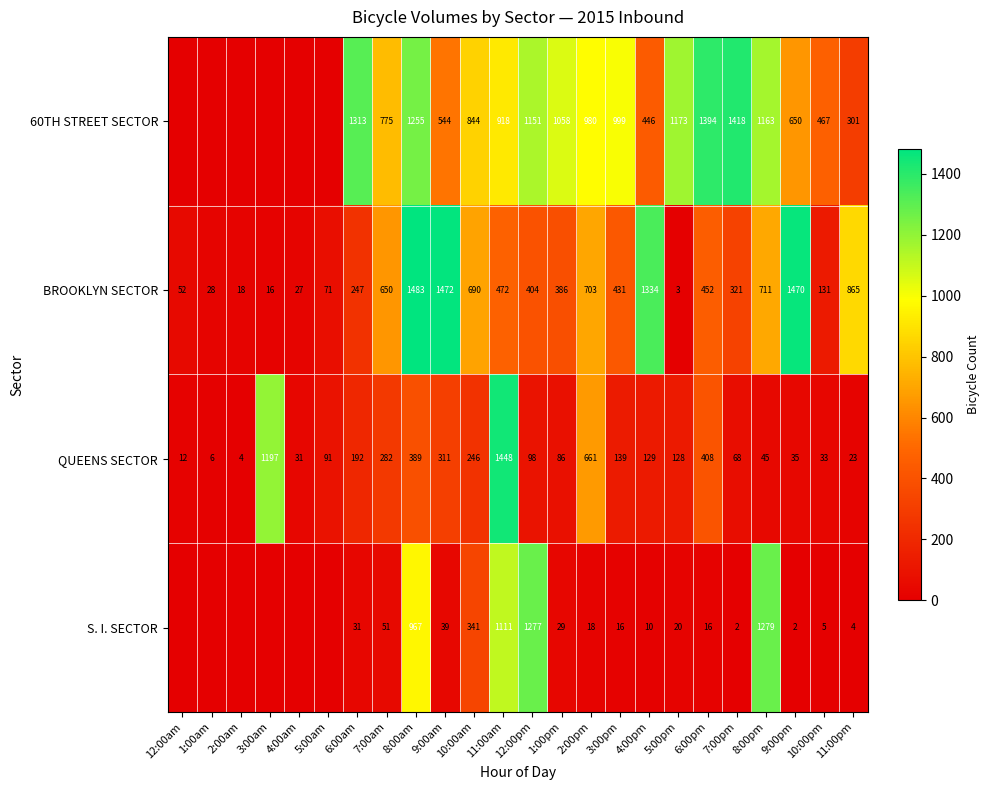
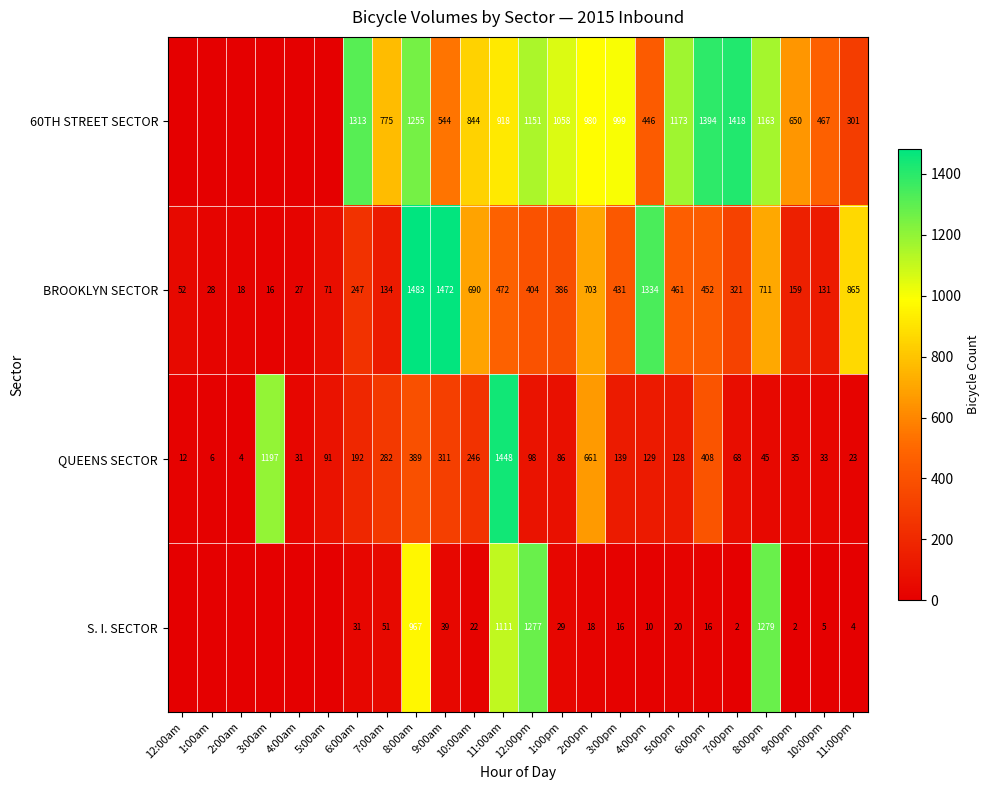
  {
    "60TH STREET SECTOR": {
      "6:00am": 1313,
      "7:00am": 775,
      "8:00am": 1255,
      "9:00am": 544,
      "10:00am": 844,
      "11:00am": 918,
      "12:00pm": 1151,
      "1:00pm": 1058,
      "2:00pm": 980,
      "3:00pm": 999,
      "4:00pm": 446,
      "5:00pm": 1173,
      "6:00pm": 1394,
      "7:00pm": 1418,
      "8:00pm": 1163,
      "9:00pm": 650,
      "10:00pm": 467,
      "11:00pm": 301
    },
    "BROOKLYN SECTOR": {
      "12:00am": 52,
      "1:00am": 28,
      "2:00am": 18,
      "3:00am": 16,
      "4:00am": 27,
      "5:00am": 71,
      "6:00am": 247,
-     "7:00am": 650,
+     "7:00am": 134,
      "8:00am": 1483,
      "9:00am": 1472,
      "10:00am": 690,
      "11:00am": 472,
      "12:00pm": 404,
      "1:00pm": 386,
      "2:00pm": 703,
      "3:00pm": 431,
      "4:00pm": 1334,
-     "5:00pm": 3,
+     "5:00pm": 461,
      "6:00pm": 452,
      "7:00pm": 321,
      "8:00pm": 711,
-     "9:00pm": 1470,
+     "9:00pm": 159,
      "10:00pm": 131,
      "11:00pm": 865
    },
    "QUEENS SECTOR": {
      "12:00am": 12,
      "1:00am": 6,
      "2:00am": 4,
      "3:00am": 1197,
      "4:00am": 31,
      "5:00am": 91,
      "6:00am": 192,
      "7:00am": 282,
      "8:00am": 389,
      "9:00am": 311,
      "10:00am": 246,
      "11:00am": 1448,
      "12:00pm": 98,
      "1:00pm": 86,
      "2:00pm": 661,
      "3:00pm": 139,
      "4:00pm": 129,
      "5:00pm": 128,
      "6:00pm": 408,
      "7:00pm": 68,
      "8:00pm": 45,
      "9:00pm": 35,
      "10:00pm": 33,
      "11:00pm": 23
    },
    "S. I. SECTOR": {
      "6:00am": 31,
      "7:00am": 51,
      "8:00am": 967,
      "9:00am": 39,
-     "10:00am": 341,
+     "10:00am": 22,
      "11:00am": 1111,
      "12:00pm": 1277,
      "1:00pm": 29,
      "2:00pm": 18,
      "3:00pm": 16,
      "4:00pm": 10,
      "5:00pm": 20,
      "6:00pm": 16,
      "7:00pm": 2,
      "8:00pm": 1279,
      "9:00pm": 2,
      "10:00pm": 5,
      "11:00pm": 4
    }
  }
